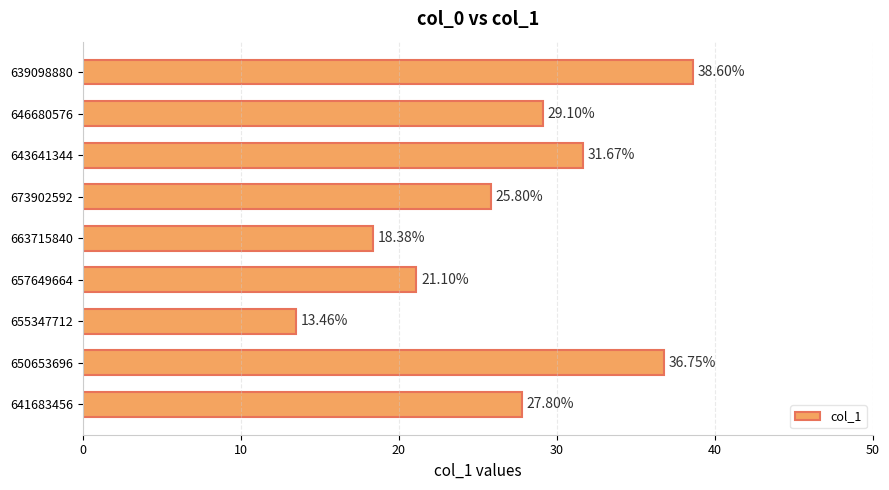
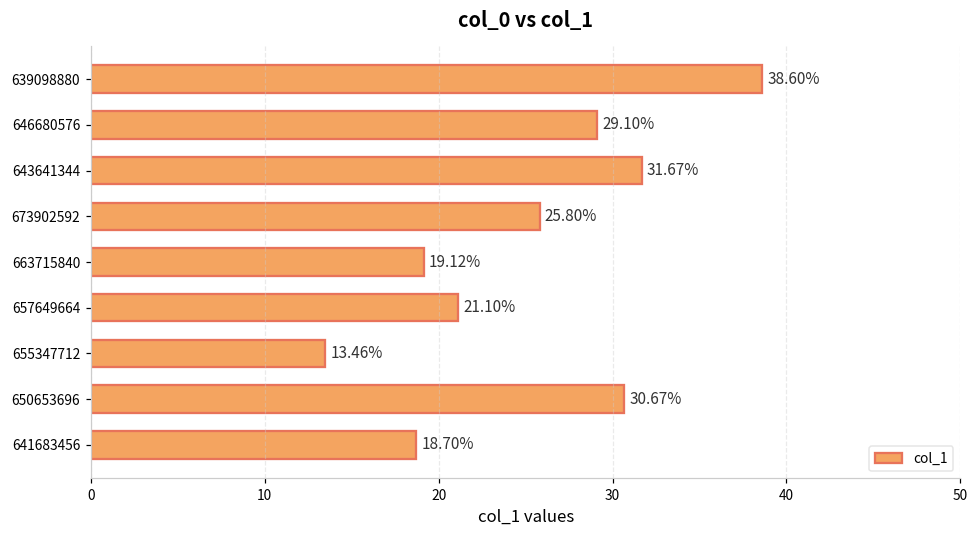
  {
    "639098880": "38.60%",
    "646680576": "29.10%",
    "643641344": "31.67%",
    "673902592": "25.80%",
-   "663715840": "18.38%",
+   "663715840": "19.12%",
    "657649664": "21.10%",
    "655347712": "13.46%",
-   "650653696": "36.75%",
-   "641683456": "27.80%"
+   "650653696": "30.67%",
+   "641683456": "18.70%"
  }
